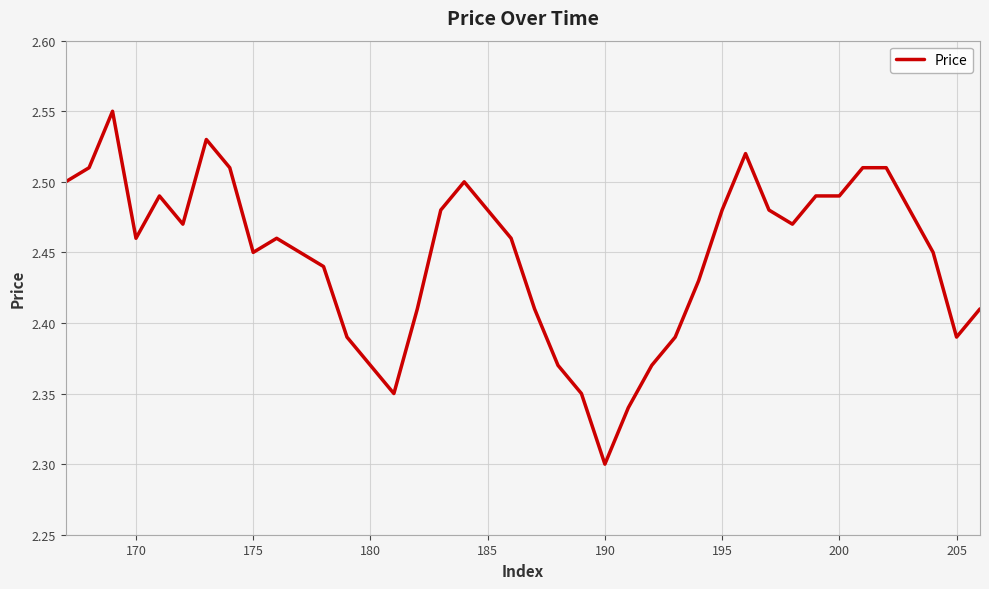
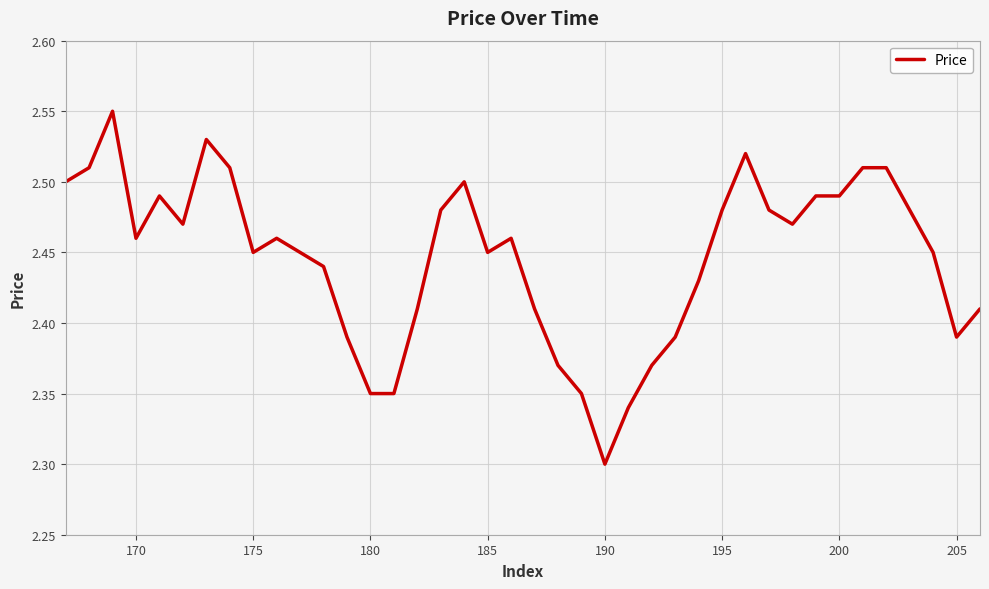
  {
    "170": 2.46,
    "175": 2.45,
-   "180": 2.37,
-   "185": 2.48,
+   "180": 2.35,
+   "185": 2.45,
    "190": 2.30,
    "195": 2.48,
    "200": 2.49,
    "205": 2.39
  }
